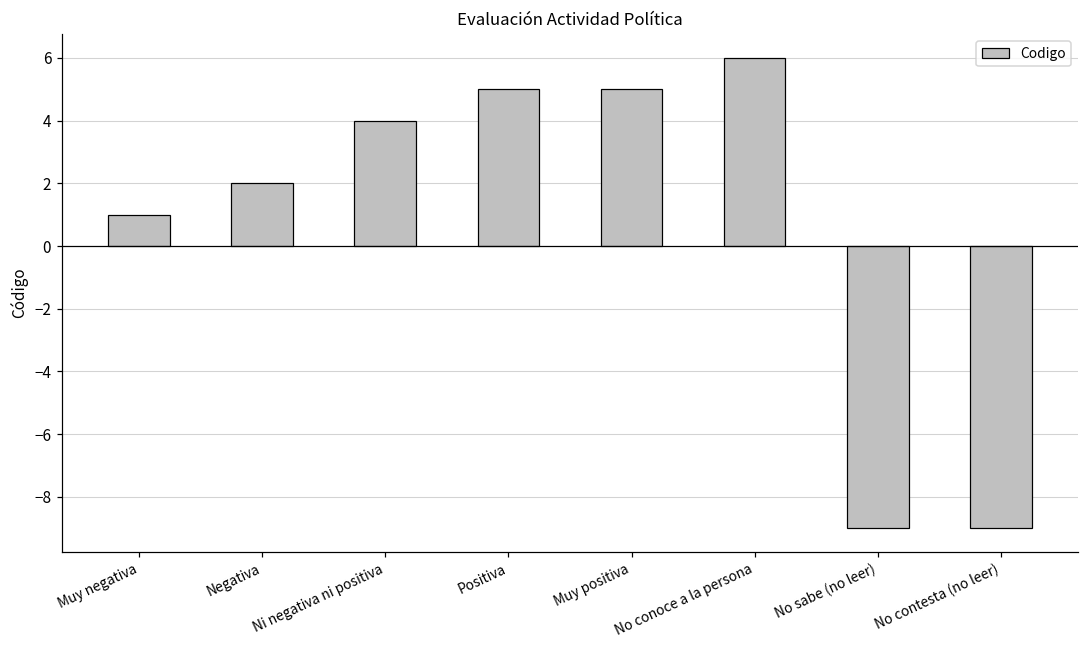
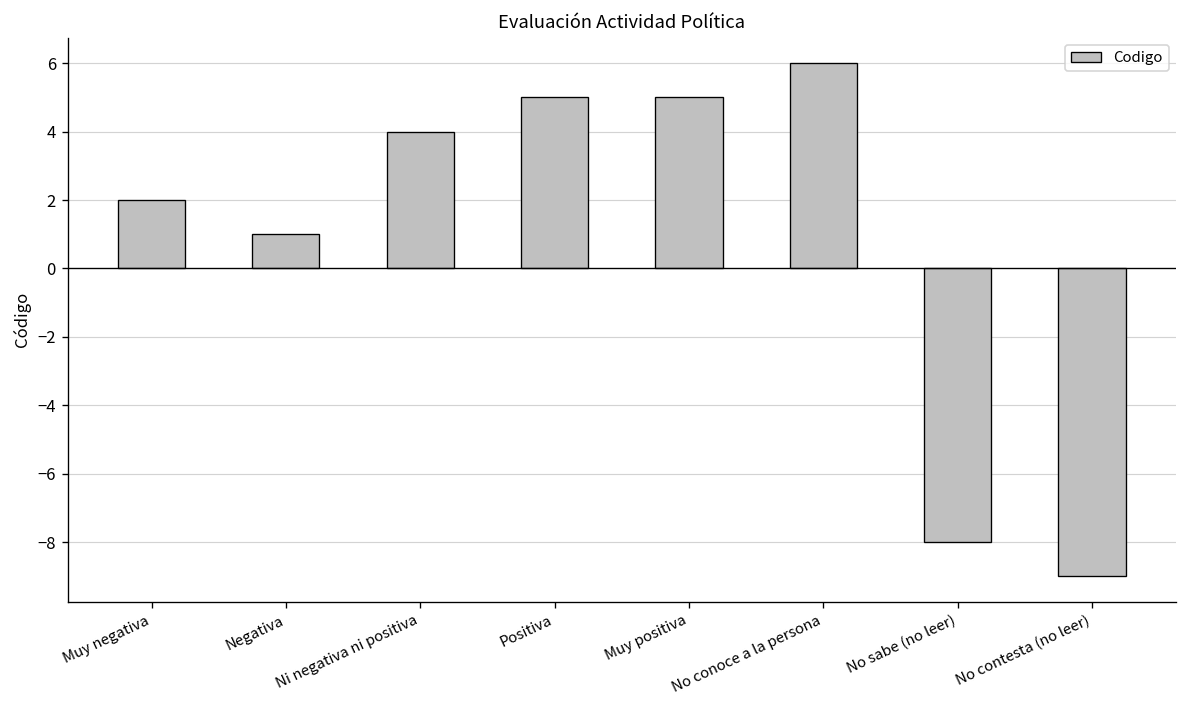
  {
-   "Muy negativa": 1,
-   "Negativa": 2,
+   "Muy negativa": 2,
+   "Negativa": 1,
    "Ni negativa ni positiva": 4,
    "Positiva": 5,
    "Muy positiva": 5,
    "No conoce a la persona": 6,
-   "No sabe (no leer)": -9,
+   "No sabe (no leer)": -8,
    "No contesta (no leer)": -9
  }
